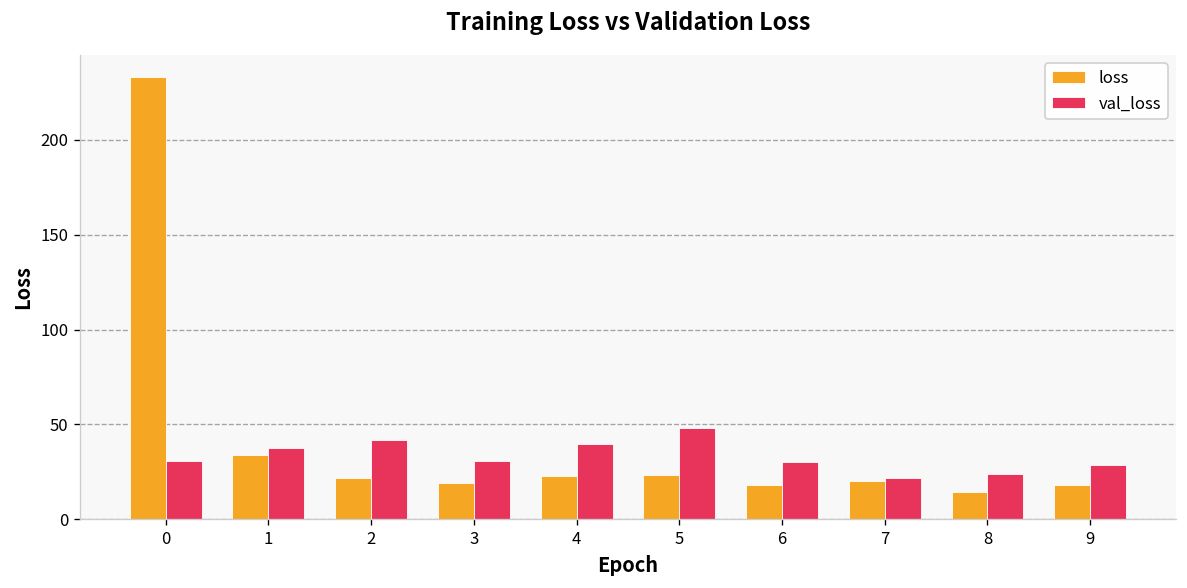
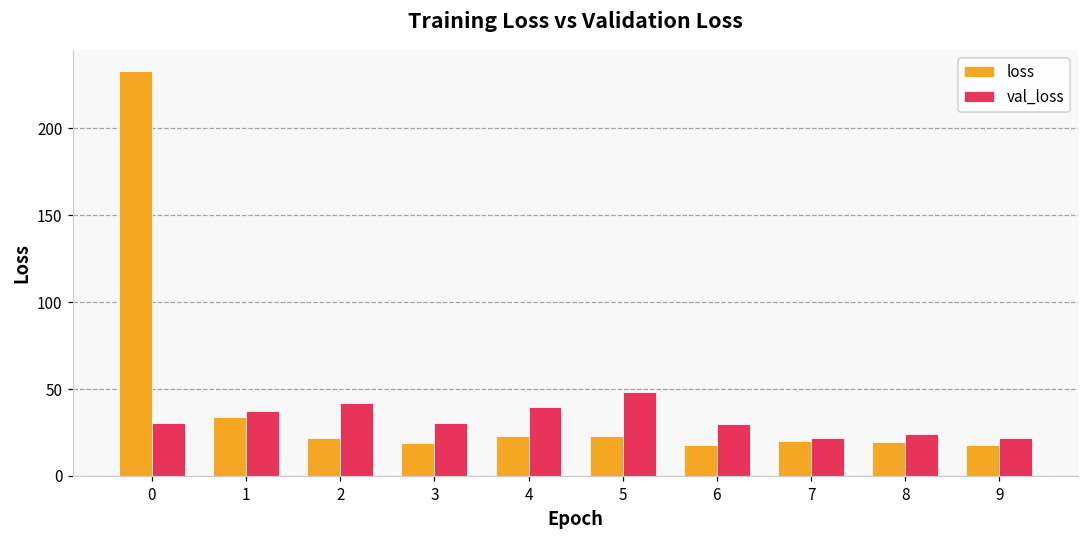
  {
    "loss": {
      "0": 233,
      "1": 34,
      "2": 22,
      "3": 19,
      "4": 23,
      "5": 23,
      "6": 18,
      "7": 20,
-     "8": 14,
+     "8": 20,
      "9": 18
    },
    "val_loss": {
      "0": 31,
      "1": 38,
      "2": 42,
      "3": 31,
      "4": 40,
      "5": 48,
      "6": 30,
      "7": 22,
      "8": 24,
-     "9": 29
+     "9": 22
    }
  }
